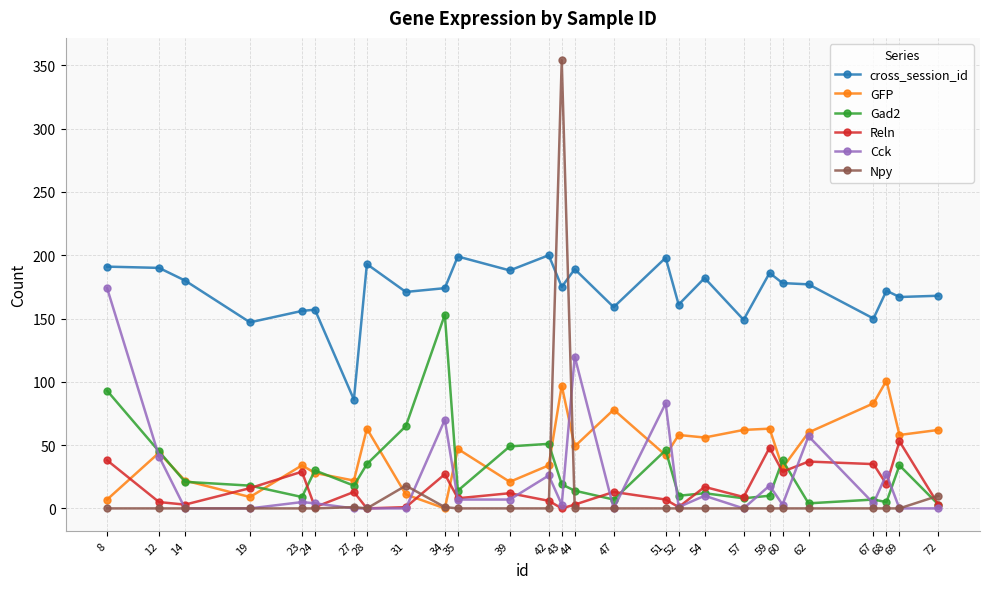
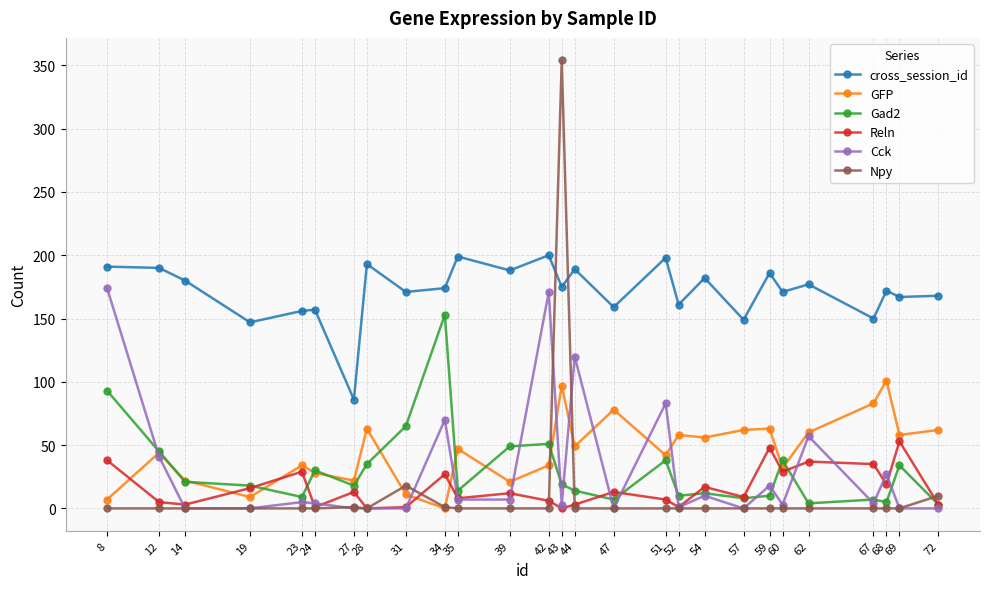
  {
    "cross_session_id": {
      "8": 191,
      "12": 190,
      "14": 180,
      "19": 147,
      "23": 156,
      "24": 157,
      "27": 86,
      "28": 193,
      "31": 171,
      "34": 174,
      "35": 199,
      "39": 188,
      "42": 200,
      "43": 175,
      "44": 189,
      "47": 159,
      "51": 198,
      "52": 161,
      "54": 182,
      "57": 149,
      "59": 186,
-     "60": 178,
+     "60": 171,
      "62": 177,
      "67": 150,
      "68": 172,
      "69": 167,
      "72": 168
    },
    "GFP": {
      "8": 7,
      "19": 9,
      "23": 34,
      "24": 28,
      "27": 22,
      "28": 63,
      "31": 11,
      "35": 47,
      "39": 21,
      "42": 34,
      "43": 97,
      "44": 49,
      "47": 78,
      "51": 42,
      "52": 58,
      "54": 56,
      "57": 62,
      "59": 63,
      "60": 32,
      "62": 60,
      "67": 83,
      "68": 101,
      "69": 58,
      "72": 62
    },
    "Gad2": {
      "8": 93,
      "19": 18,
      "23": 9,
      "24": 30,
      "27": 18,
      "28": 35,
      "31": 65,
      "34": 153,
      "35": 14,
      "39": 49,
      "42": 51,
      "43": 19,
      "44": 14,
      "47": 7,
-     "51": 46,
+     "51": 38,
      "52": 10,
      "59": 10,
      "60": 38,
      "62": 4,
      "67": 7,
      "68": 5,
      "69": 34
    },
    "Reln": {
      "8": 38,
      "12": 5,
      "14": 3,
      "19": 16,
      "23": 29,
      "27": 13,
      "34": 27,
      "39": 12,
      "42": 6,
      "43": 0,
      "44": 3,
      "47": 13,
      "51": 7,
      "54": 17,
      "59": 48,
      "60": 29,
      "62": 37,
      "67": 35,
      "68": 19,
      "69": 53
    },
    "Cck": {
      "8": 174,
      "12": 41,
      "23": 5,
      "24": 4,
      "34": 70,
      "39": 7,
-     "42": 26,
+     "42": 171,
      "43": 3,
      "44": 120,
      "51": 83,
      "59": 18,
      "60": 3,
      "62": 57,
      "67": 4,
      "68": 27,
      "72": 0
    },
    "Npy": {
      "8": 0,
      "12": 0,
      "23": 0,
      "31": 18,
      "35": 0,
      "39": 0,
      "42": 0,
      "43": 354,
      "44": 0,
      "51": 0,
      "54": 0,
      "59": 0,
      "60": 0,
      "62": 0,
      "67": 0,
      "68": 0,
      "72": 10
    }
  }
